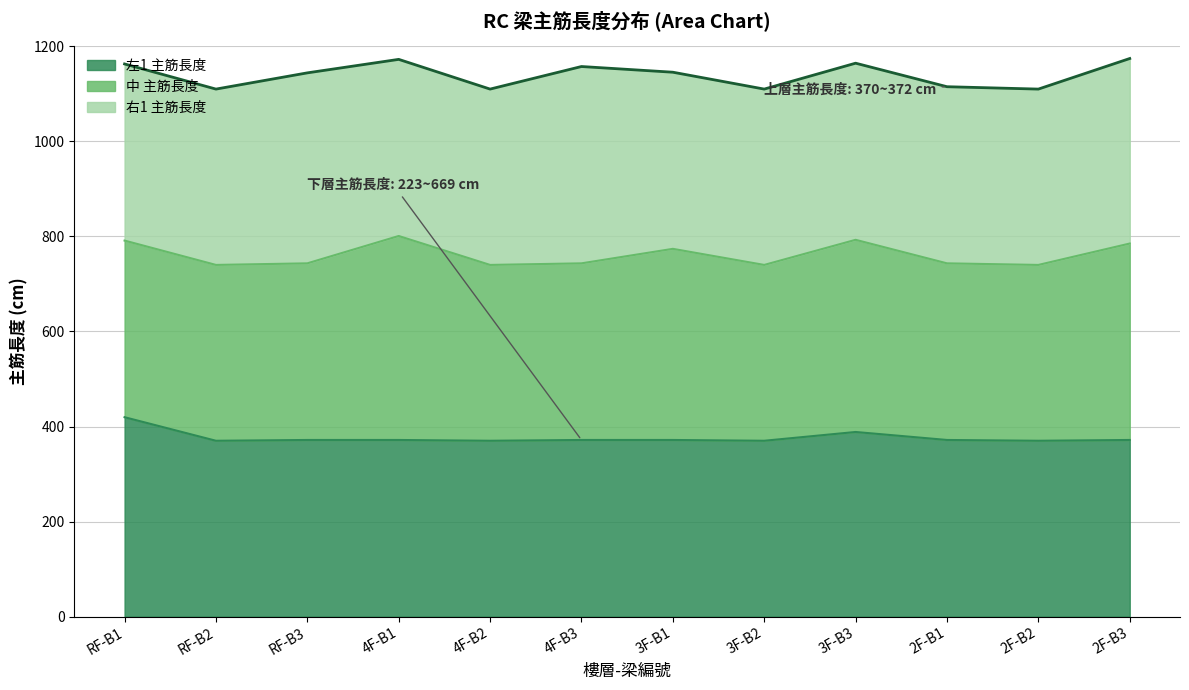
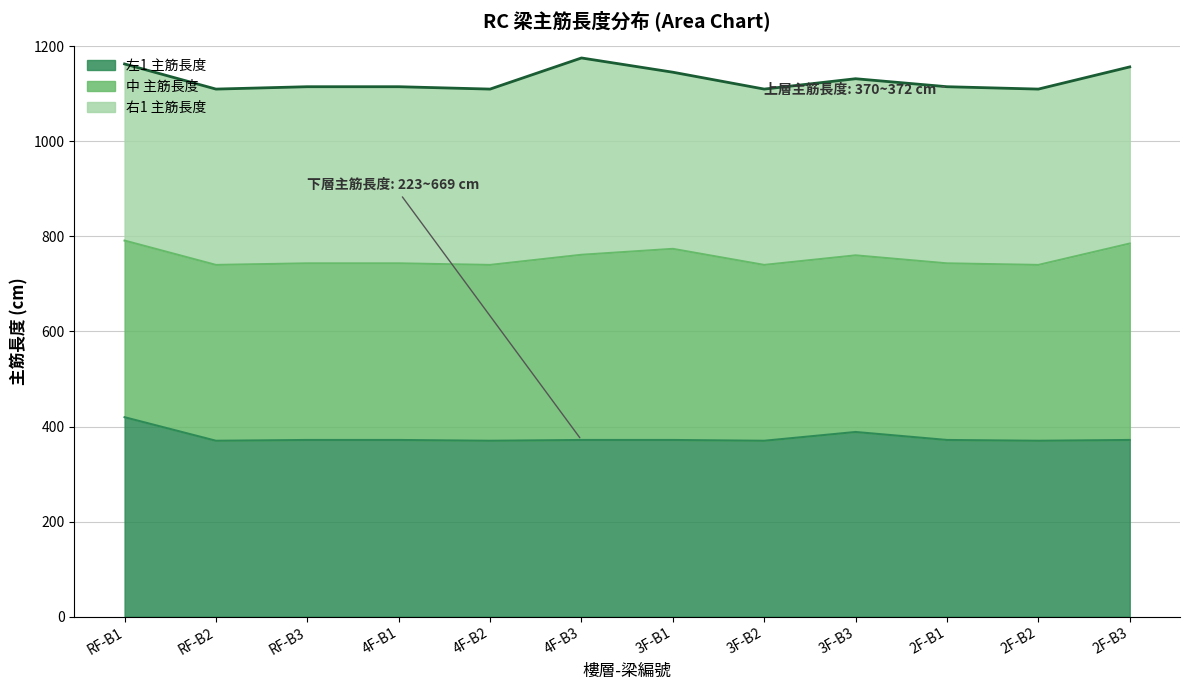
  {
    "左1 主筋長度": {
      "RF-B1": 420,
      "RF-B2": 370,
      "RF-B3": 370,
      "4F-B1": 370,
      "4F-B2": 370,
      "4F-B3": 370,
      "3F-B1": 370,
      "3F-B2": 370,
      "3F-B3": 390,
      "2F-B1": 370,
      "2F-B2": 370,
      "2F-B3": 370
    },
    "中 主筋長度": {
      "RF-B1": 370,
      "RF-B2": 370,
-     "4F-B1": 430,
-     "4F-B3": 370,
+     "4F-B1": 370,
+     "4F-B3": 390,
      "3F-B1": 400,
      "3F-B2": 370,
-     "3F-B3": 400,
+     "3F-B3": 370,
      "2F-B1": 370,
      "2F-B2": 370,
      "2F-B3": 410
    },
    "右1 主筋長度": {
      "RF-B1": 370,
      "RF-B2": 370,
-     "RF-B3": 400,
+     "RF-B3": 370,
      "4F-B1": 370,
      "4F-B2": 370,
      "4F-B3": 410,
      "3F-B1": 370,
      "2F-B1": 370,
      "2F-B2": 370,
-     "2F-B3": 390
+     "2F-B3": 370
    }
  }
